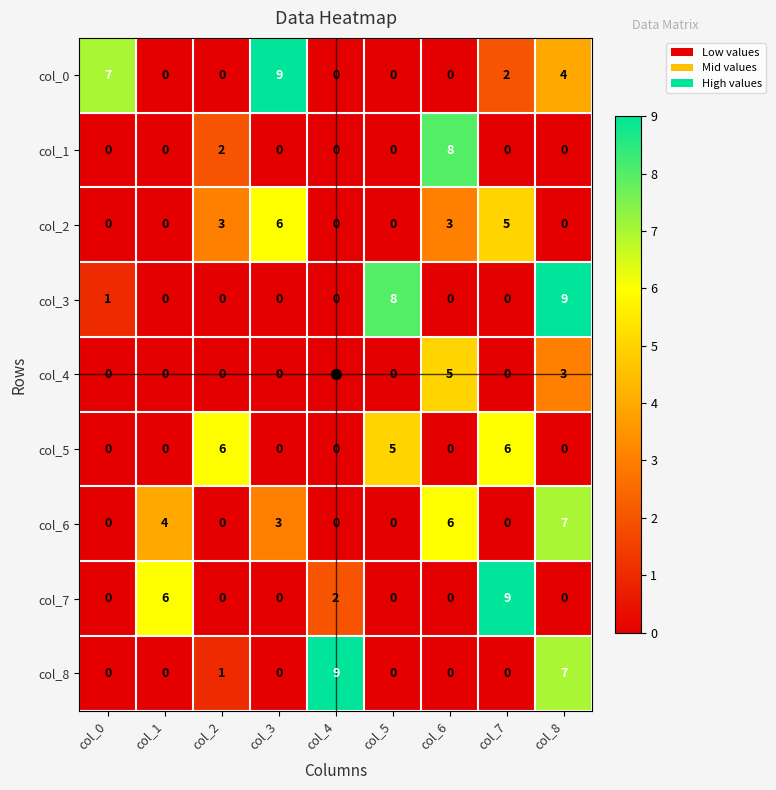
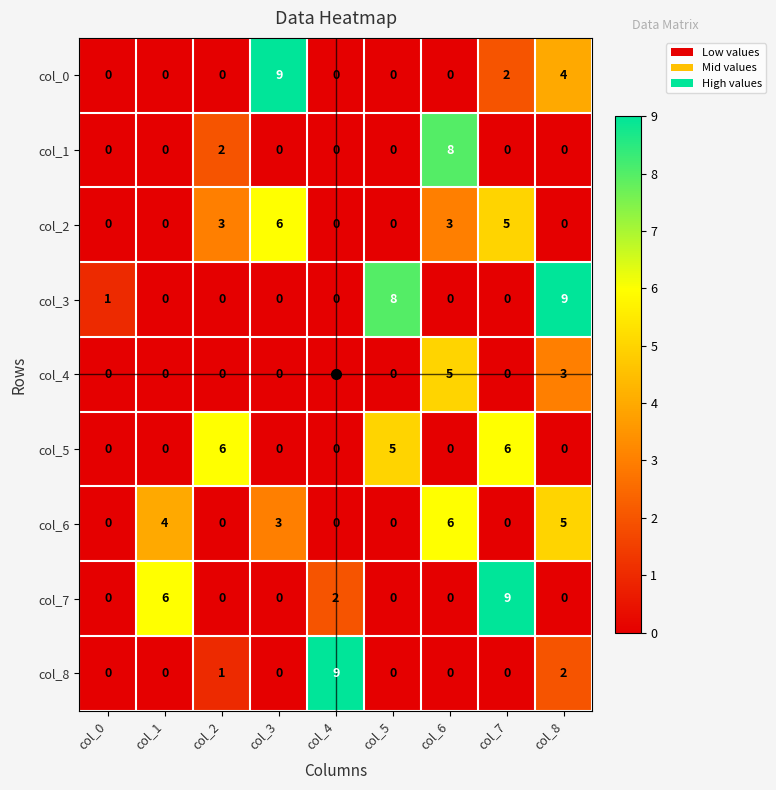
  {
    "col_0": {
-     "col_0": 7,
+     "col_0": 0,
      "col_1": 0,
      "col_2": 0,
      "col_3": 9,
      "col_4": 0,
      "col_5": 0,
      "col_6": 0,
      "col_7": 2,
      "col_8": 4
    },
    "col_1": {
      "col_0": 0,
      "col_1": 0,
      "col_2": 2,
      "col_3": 0,
      "col_4": 0,
      "col_5": 0,
      "col_6": 8,
      "col_7": 0,
      "col_8": 0
    },
    "col_2": {
      "col_0": 0,
      "col_1": 0,
      "col_2": 3,
      "col_3": 6,
      "col_4": 0,
      "col_5": 0,
      "col_6": 3,
      "col_7": 5,
      "col_8": 0
    },
    "col_3": {
      "col_0": 1,
      "col_1": 0,
      "col_2": 0,
      "col_3": 0,
      "col_4": 0,
      "col_5": 8,
      "col_6": 0,
      "col_7": 0,
      "col_8": 9
    },
    "col_4": {
      "col_0": 0,
      "col_1": 0,
      "col_2": 0,
      "col_3": 0,
      "col_5": 0,
      "col_6": 5,
      "col_7": 0,
      "col_8": 3
    },
    "col_5": {
      "col_0": 0,
      "col_1": 0,
      "col_2": 6,
      "col_3": 0,
      "col_4": 0,
      "col_5": 5,
      "col_6": 0,
      "col_7": 6,
      "col_8": 0
    },
    "col_6": {
      "col_0": 0,
      "col_1": 4,
      "col_2": 0,
      "col_3": 3,
      "col_4": 0,
      "col_5": 0,
      "col_6": 6,
      "col_7": 0,
-     "col_8": 7
+     "col_8": 5
    },
    "col_7": {
      "col_0": 0,
      "col_1": 6,
      "col_2": 0,
      "col_3": 0,
      "col_4": 2,
      "col_5": 0,
      "col_6": 0,
      "col_7": 9,
      "col_8": 0
    },
    "col_8": {
      "col_0": 0,
      "col_1": 0,
      "col_2": 1,
      "col_3": 0,
      "col_4": 9,
      "col_5": 0,
      "col_6": 0,
      "col_7": 0,
-     "col_8": 7
+     "col_8": 2
    }
  }
